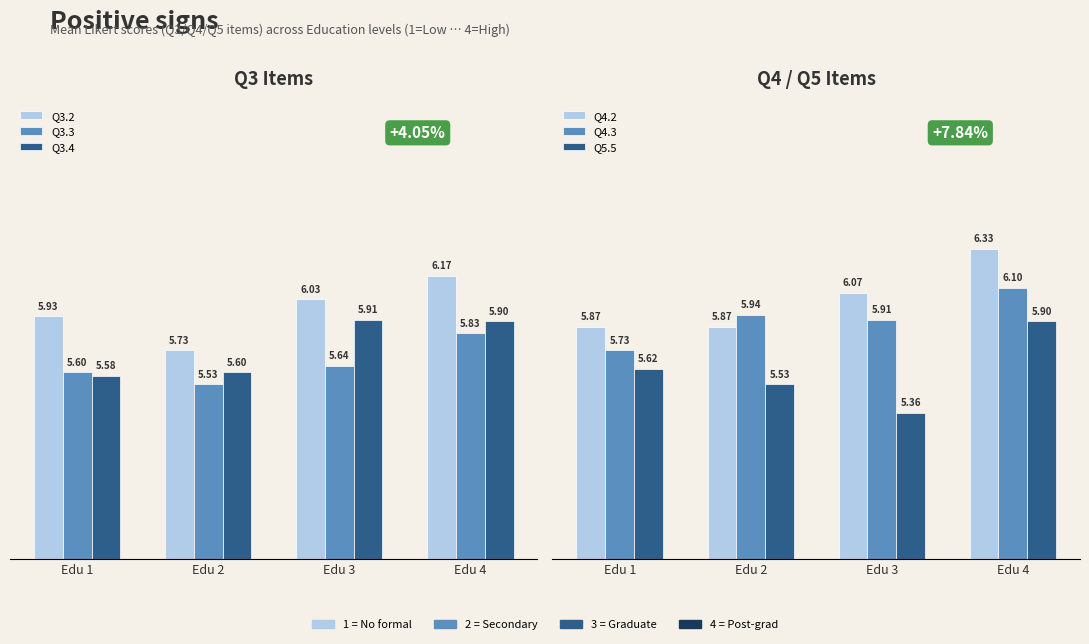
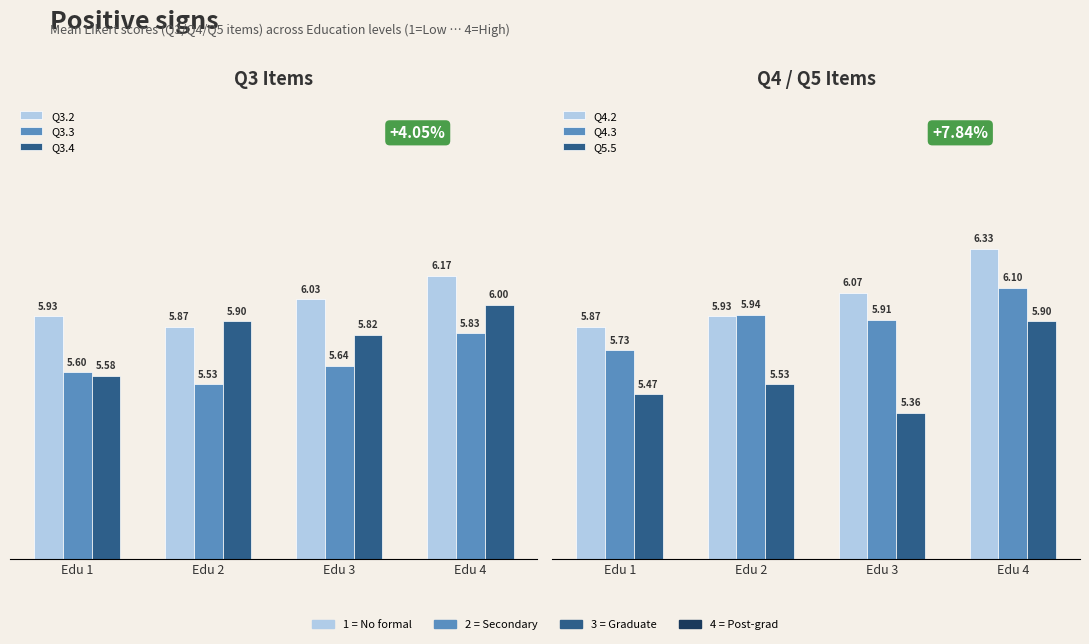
  {
    "Q3 Items": {
      "Q3.2": {
        "Edu 1": 5.93,
-       "Edu 2": 5.73,
+       "Edu 2": 5.87,
        "Edu 3": 6.03,
        "Edu 4": 6.17
      },
      "Q3.3": {
        "Edu 1": 5.60,
        "Edu 2": 5.53,
        "Edu 3": 5.64,
        "Edu 4": 5.83
      },
      "Q3.4": {
        "Edu 1": 5.58,
-       "Edu 2": 5.60,
-       "Edu 3": 5.91,
-       "Edu 4": 5.90
+       "Edu 2": 5.90,
+       "Edu 3": 5.82,
+       "Edu 4": 6.00
      }
    },
    "Q4 / Q5 Items": {
      "Q4.2": {
        "Edu 1": 5.87,
-       "Edu 2": 5.87,
+       "Edu 2": 5.93,
        "Edu 3": 6.07,
        "Edu 4": 6.33
      },
      "Q4.3": {
        "Edu 1": 5.73,
        "Edu 2": 5.94,
        "Edu 3": 5.91,
        "Edu 4": 6.10
      },
      "Q5.5": {
-       "Edu 1": 5.62,
+       "Edu 1": 5.47,
        "Edu 2": 5.53,
        "Edu 3": 5.36,
        "Edu 4": 5.90
      }
    }
  }
